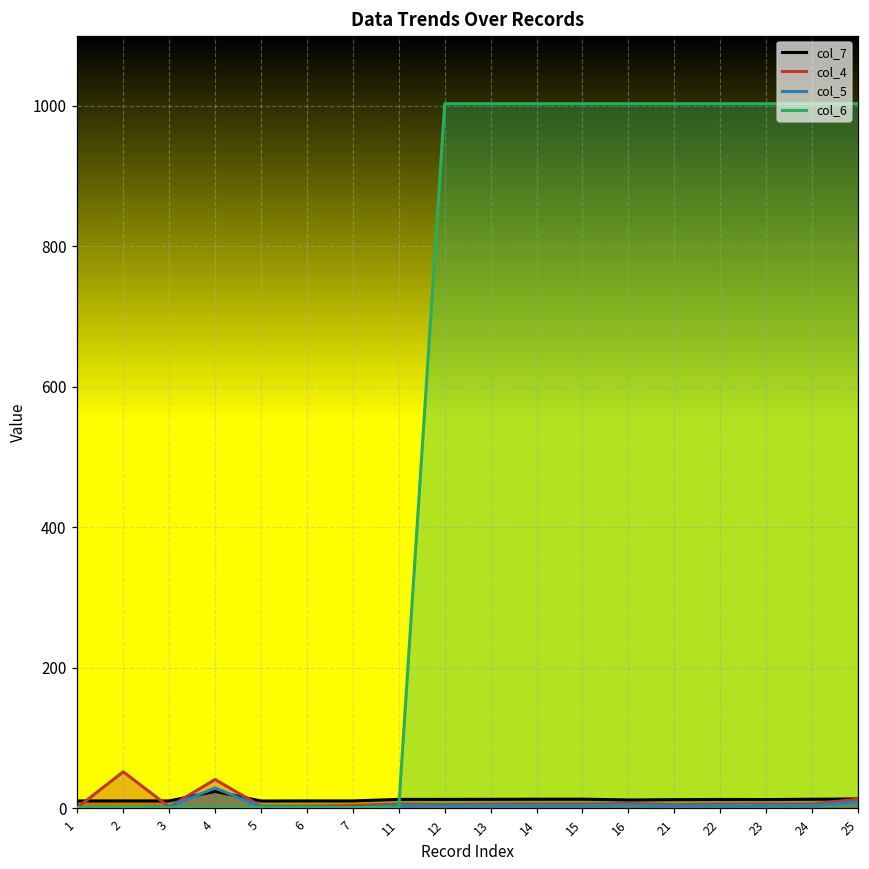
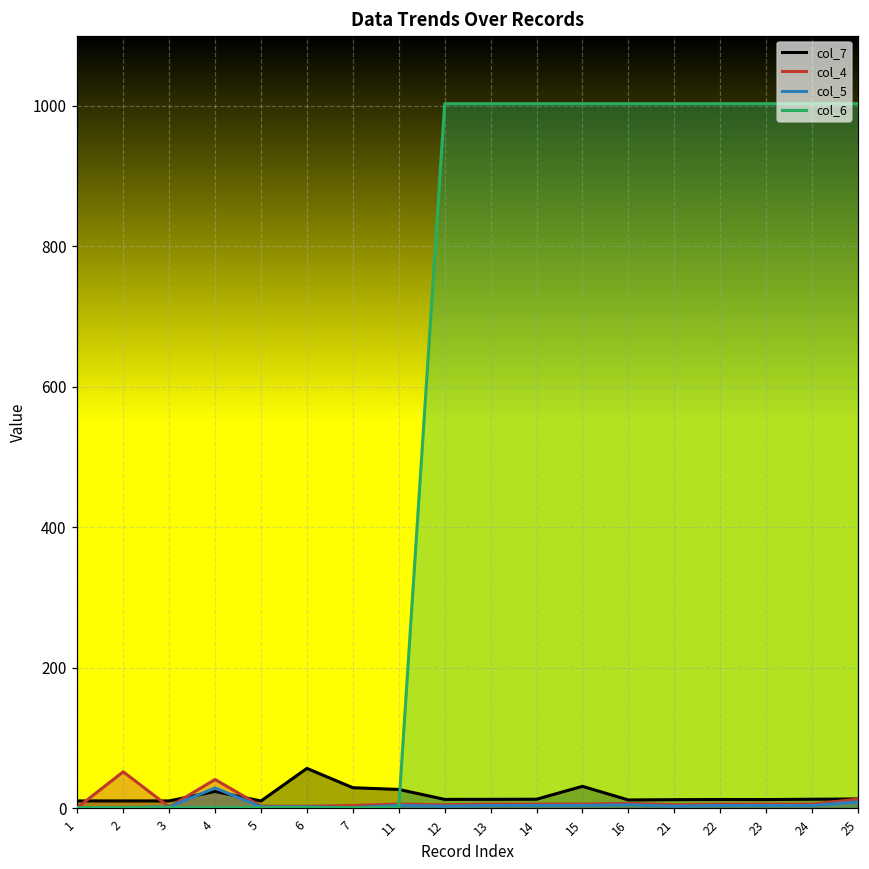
  {
    "col_7": {
      "1": 10,
      "2": 10,
      "3": 10,
      "4": 20,
      "5": 10,
-     "6": 10,
-     "7": 10,
-     "11": 10,
+     "6": 60,
+     "7": 30,
+     "11": 30,
      "12": 10,
      "13": 10,
      "14": 10,
-     "15": 10,
+     "15": 30,
      "16": 10,
      "21": 10,
      "22": 10,
      "23": 10,
      "24": 10
    },
    "col_4": {
      "2": 50,
      "4": 40
    },
    "col_5": {
      "4": 30,
      "25": 10
    },
    "col_6": {
      "4": 0,
      "12": 1000,
      "13": 1000,
      "14": 1000,
      "15": 1000,
      "16": 1000,
      "21": 1000,
      "22": 1000,
      "23": 1000,
      "25": 1000
    }
  }
